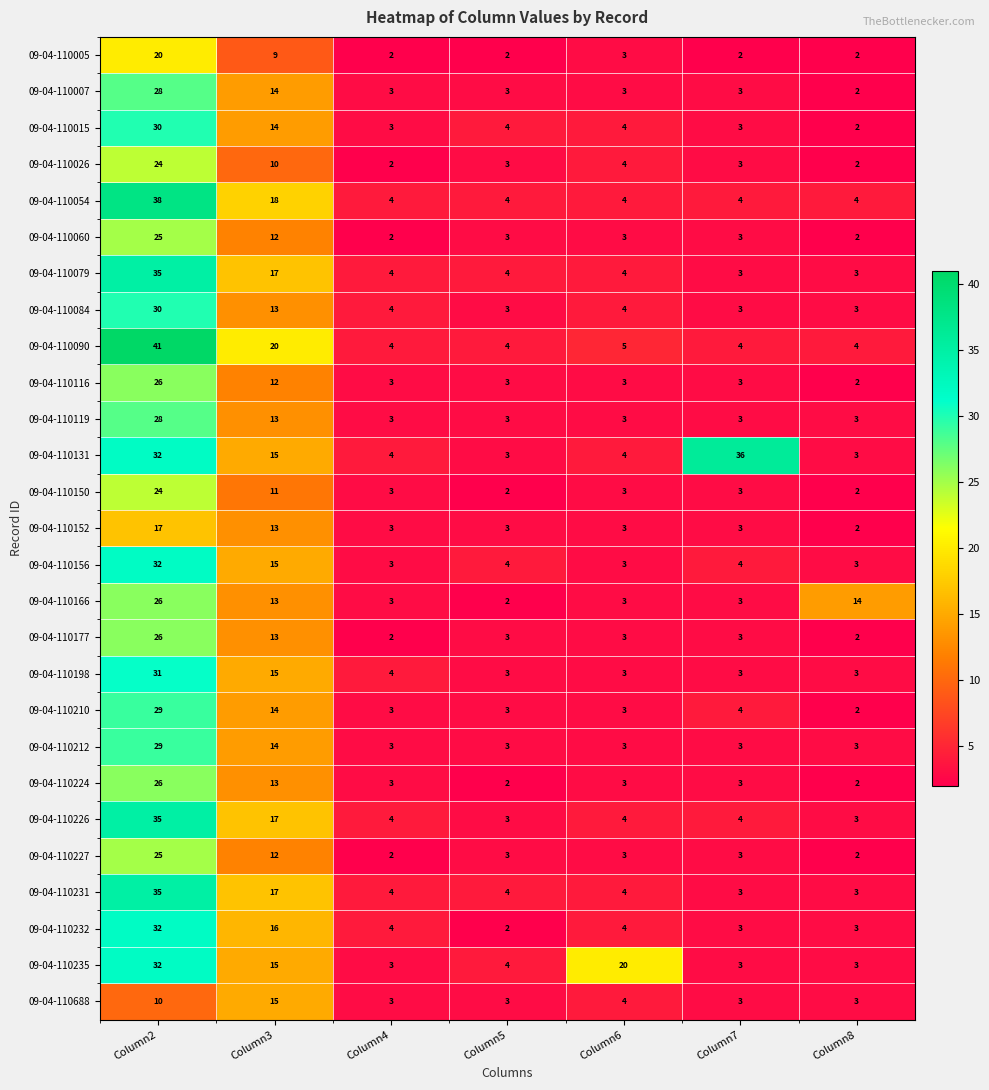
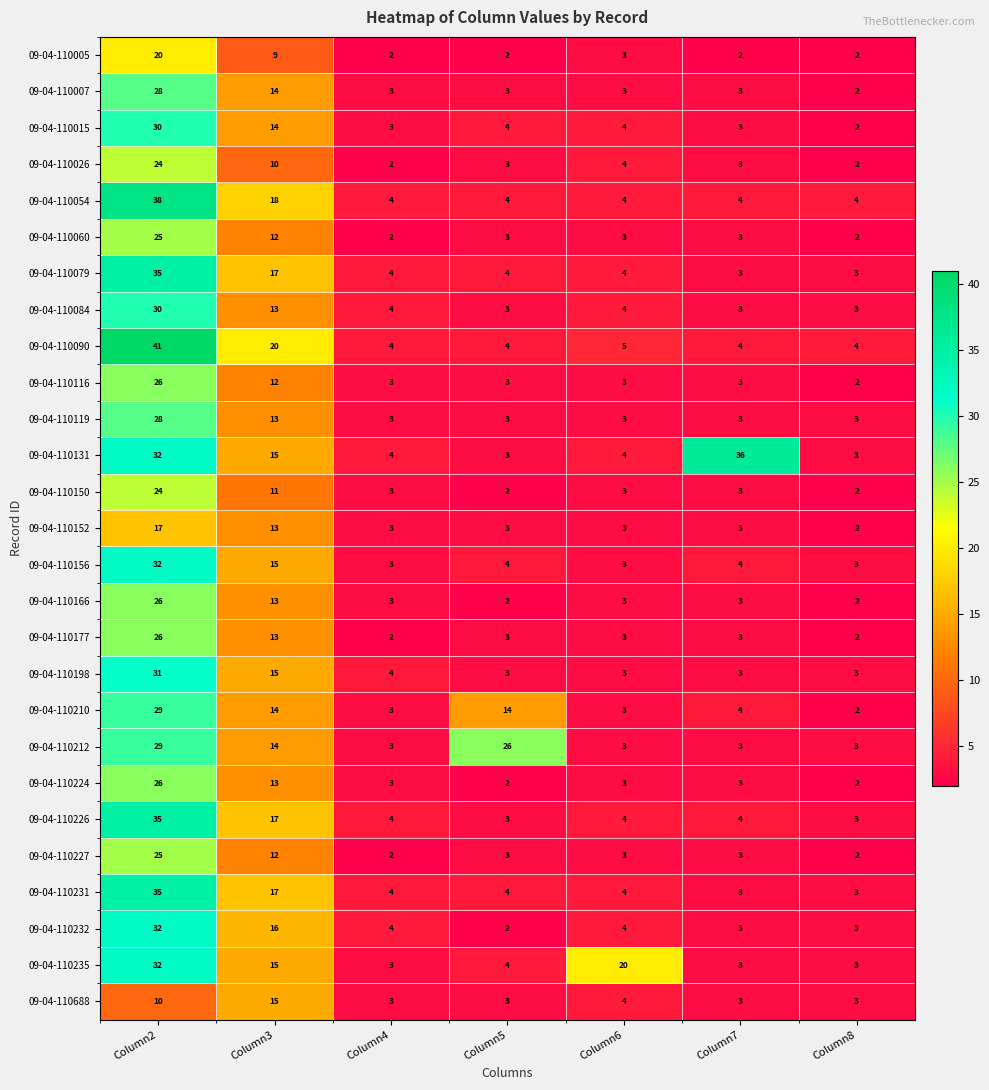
  {
    "09-04-110005": {
      "Column2": 20,
      "Column3": 9,
      "Column4": 2,
      "Column5": 2,
      "Column6": 3,
      "Column7": 2,
      "Column8": 2
    },
    "09-04-110007": {
      "Column2": 28,
      "Column3": 14,
      "Column4": 3,
      "Column5": 3,
      "Column6": 3,
      "Column7": 3,
      "Column8": 2
    },
    "09-04-110015": {
      "Column2": 30,
      "Column3": 14,
      "Column4": 3,
      "Column5": 4,
      "Column6": 4,
      "Column7": 3,
      "Column8": 2
    },
    "09-04-110026": {
      "Column2": 24,
      "Column3": 10,
      "Column4": 2,
      "Column5": 3,
      "Column6": 4,
      "Column7": 3,
      "Column8": 2
    },
    "09-04-110054": {
      "Column2": 38,
      "Column3": 18,
      "Column4": 4,
      "Column5": 4,
      "Column6": 4,
      "Column7": 4,
      "Column8": 4
    },
    "09-04-110060": {
      "Column2": 25,
      "Column3": 12,
      "Column4": 2,
      "Column5": 3,
      "Column6": 3,
      "Column7": 3,
      "Column8": 2
    },
    "09-04-110079": {
      "Column2": 35,
      "Column3": 17,
      "Column4": 4,
      "Column5": 4,
      "Column6": 4,
      "Column7": 3,
      "Column8": 3
    },
    "09-04-110084": {
      "Column2": 30,
      "Column3": 13,
      "Column4": 4,
      "Column5": 3,
      "Column6": 4,
      "Column7": 3,
      "Column8": 3
    },
    "09-04-110090": {
      "Column2": 41,
      "Column3": 20,
      "Column4": 4,
      "Column5": 4,
      "Column6": 5,
      "Column7": 4,
      "Column8": 4
    },
    "09-04-110116": {
      "Column2": 26,
      "Column3": 12,
      "Column4": 3,
      "Column5": 3,
      "Column6": 3,
      "Column7": 3,
      "Column8": 2
    },
    "09-04-110119": {
      "Column2": 28,
      "Column3": 13,
      "Column4": 3,
      "Column5": 3,
      "Column6": 3,
      "Column7": 3,
      "Column8": 3
    },
    "09-04-110131": {
      "Column2": 32,
      "Column3": 15,
      "Column4": 4,
      "Column5": 3,
      "Column6": 4,
      "Column7": 36,
      "Column8": 3
    },
    "09-04-110150": {
      "Column2": 24,
      "Column3": 11,
      "Column4": 3,
      "Column5": 2,
      "Column6": 3,
      "Column7": 3,
      "Column8": 2
    },
    "09-04-110152": {
      "Column2": 17,
      "Column3": 13,
      "Column4": 3,
      "Column5": 3,
      "Column6": 3,
      "Column7": 3,
      "Column8": 2
    },
    "09-04-110156": {
      "Column2": 32,
      "Column3": 15,
      "Column4": 3,
      "Column5": 4,
      "Column6": 3,
      "Column7": 4,
      "Column8": 3
    },
    "09-04-110166": {
      "Column2": 26,
      "Column3": 13,
      "Column4": 3,
      "Column5": 2,
      "Column6": 3,
      "Column7": 3,
-     "Column8": 14
+     "Column8": 2
    },
    "09-04-110177": {
      "Column2": 26,
      "Column3": 13,
      "Column4": 2,
      "Column5": 3,
      "Column6": 3,
      "Column7": 3,
      "Column8": 2
    },
    "09-04-110198": {
      "Column2": 31,
      "Column3": 15,
      "Column4": 4,
      "Column5": 3,
      "Column6": 3,
      "Column7": 3,
      "Column8": 3
    },
    "09-04-110210": {
      "Column2": 29,
      "Column3": 14,
      "Column4": 3,
-     "Column5": 3,
+     "Column5": 14,
      "Column6": 3,
      "Column7": 4,
      "Column8": 2
    },
    "09-04-110212": {
      "Column2": 29,
      "Column3": 14,
      "Column4": 3,
-     "Column5": 3,
+     "Column5": 26,
      "Column6": 3,
      "Column7": 3,
      "Column8": 3
    },
    "09-04-110224": {
      "Column2": 26,
      "Column3": 13,
      "Column4": 3,
      "Column5": 2,
      "Column6": 3,
      "Column7": 3,
      "Column8": 2
    },
    "09-04-110226": {
      "Column2": 35,
      "Column3": 17,
      "Column4": 4,
      "Column5": 3,
      "Column6": 4,
      "Column7": 4,
      "Column8": 3
    },
    "09-04-110227": {
      "Column2": 25,
      "Column3": 12,
      "Column4": 2,
      "Column5": 3,
      "Column6": 3,
      "Column7": 3,
      "Column8": 2
    },
    "09-04-110231": {
      "Column2": 35,
      "Column3": 17,
      "Column4": 4,
      "Column5": 4,
      "Column6": 4,
      "Column7": 3,
      "Column8": 3
    },
    "09-04-110232": {
      "Column2": 32,
      "Column3": 16,
      "Column4": 4,
      "Column5": 2,
      "Column6": 4,
      "Column7": 3,
      "Column8": 3
    },
    "09-04-110235": {
      "Column2": 32,
      "Column3": 15,
      "Column4": 3,
      "Column5": 4,
      "Column6": 20,
      "Column7": 3,
      "Column8": 3
    },
    "09-04-110688": {
      "Column2": 10,
      "Column3": 15,
      "Column4": 3,
      "Column5": 3,
      "Column6": 4,
      "Column7": 3,
      "Column8": 3
    }
  }
